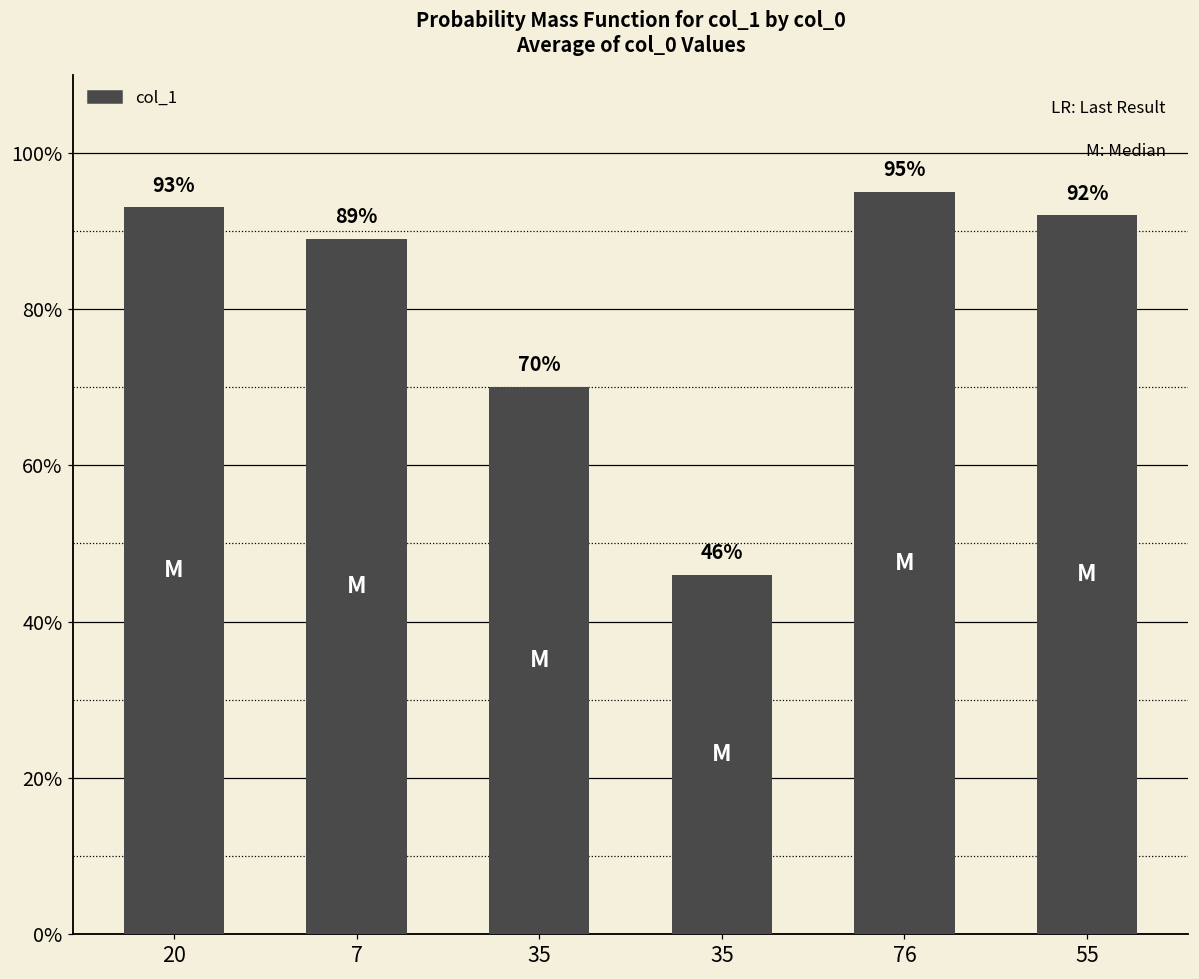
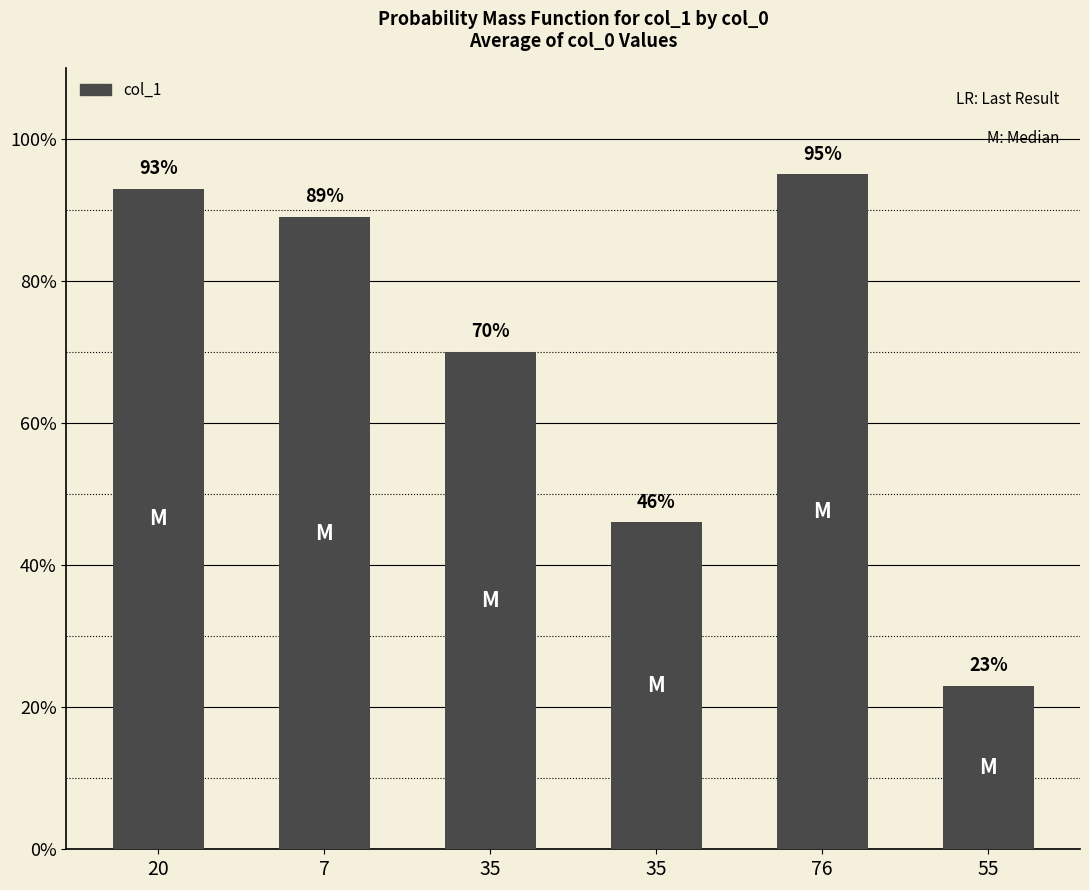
  {
    "20": "93%",
    "7": "89%",
    "76": "95%",
-   "55": "92%"
+   "55": "23%"
  }
